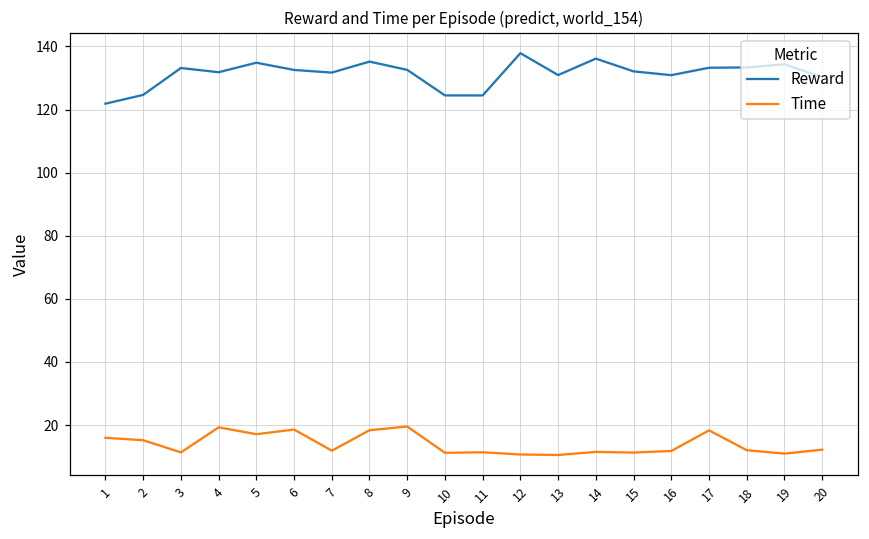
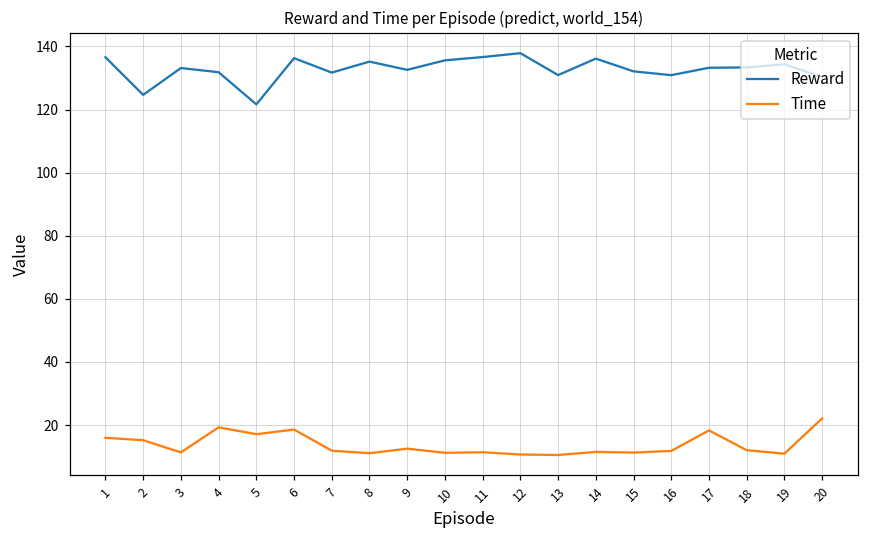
  {
    "Reward": {
-     "1": 122,
+     "1": 137,
      "2": 125,
      "3": 133,
      "4": 132,
-     "5": 135,
-     "6": 133,
+     "5": 122,
+     "6": 136,
      "7": 132,
      "8": 135,
      "9": 133,
-     "10": 124,
-     "11": 124,
+     "10": 136,
+     "11": 137,
      "12": 138,
      "13": 131,
      "14": 136,
      "15": 132,
      "16": 131,
      "17": 133
    },
    "Time": {
      "1": 16,
      "2": 15,
      "3": 11,
      "4": 19,
      "5": 17,
      "6": 19,
      "7": 12,
-     "8": 18,
-     "9": 20,
+     "8": 11,
+     "9": 13,
      "10": 11,
      "11": 11,
      "12": 11,
      "13": 11,
      "14": 11,
      "15": 11,
      "16": 12,
      "17": 18,
      "18": 12,
      "19": 11,
-     "20": 12
+     "20": 22
    }
  }
